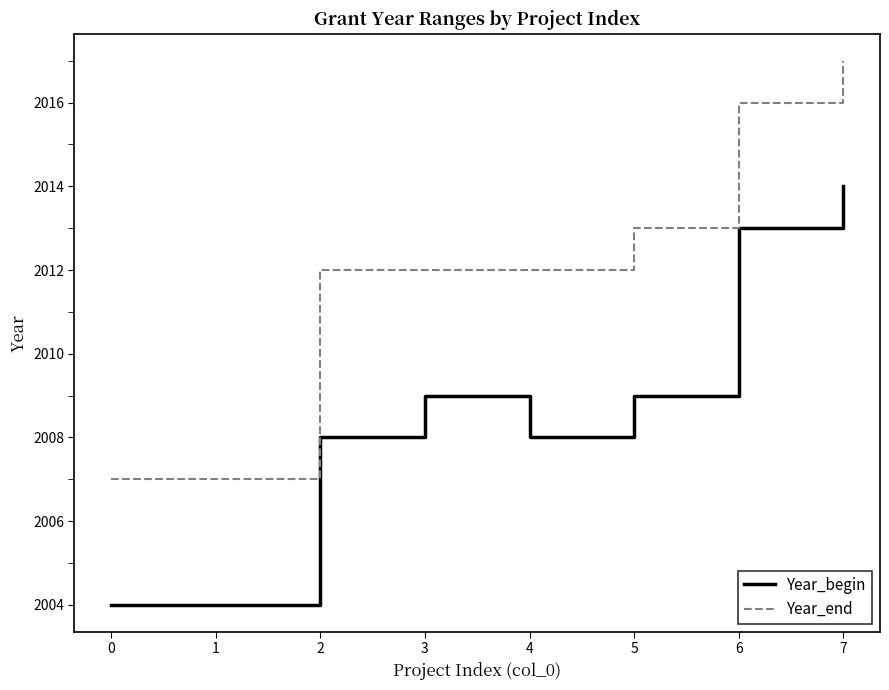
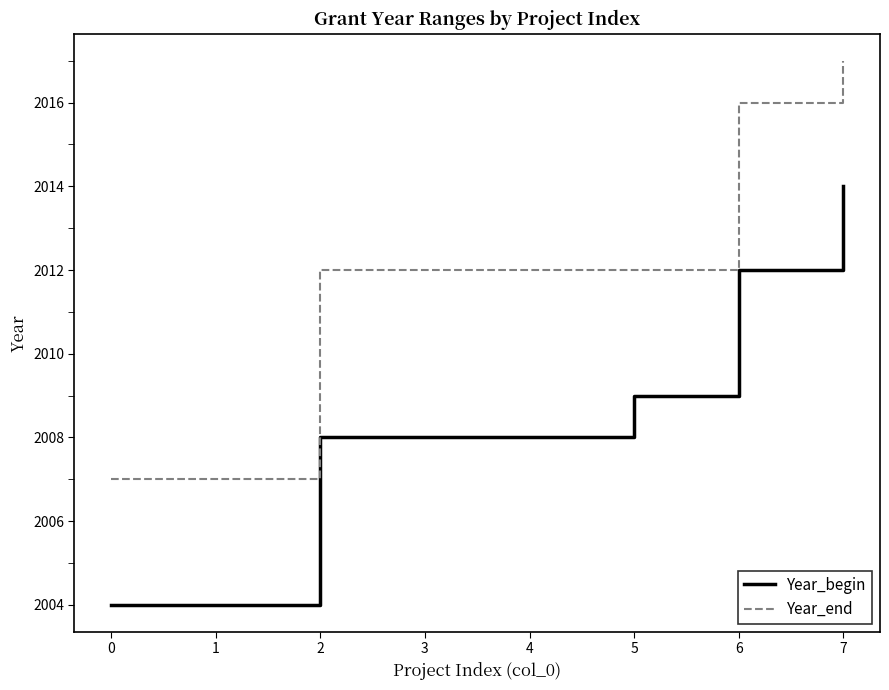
  {
    "Year_begin": {
      "0": 2004,
      "1": 2004,
      "2": 2008,
-     "3": 2009,
+     "3": 2008,
      "4": 2008,
      "5": 2009,
-     "6": 2013,
+     "6": 2012,
      "7": 2014
    },
    "Year_end": {
      "0": 2007,
      "1": 2007,
      "2": 2012,
      "3": 2012,
      "4": 2012,
-     "5": 2013,
+     "5": 2012,
      "6": 2016,
      "7": 2017
    }
  }
